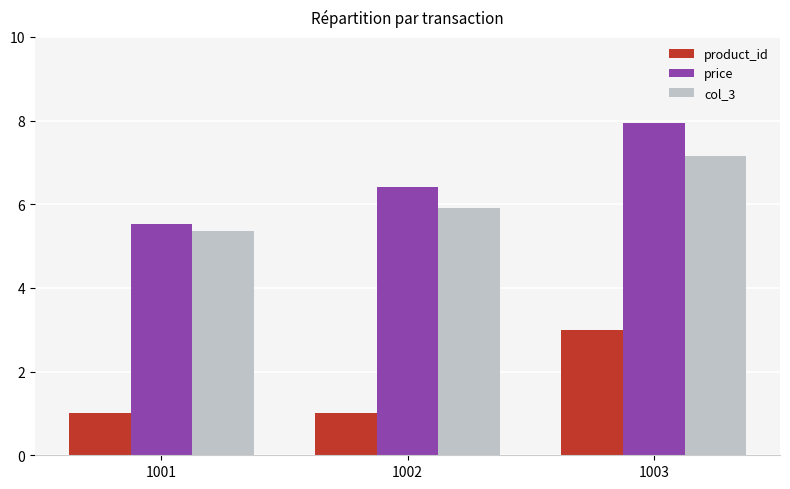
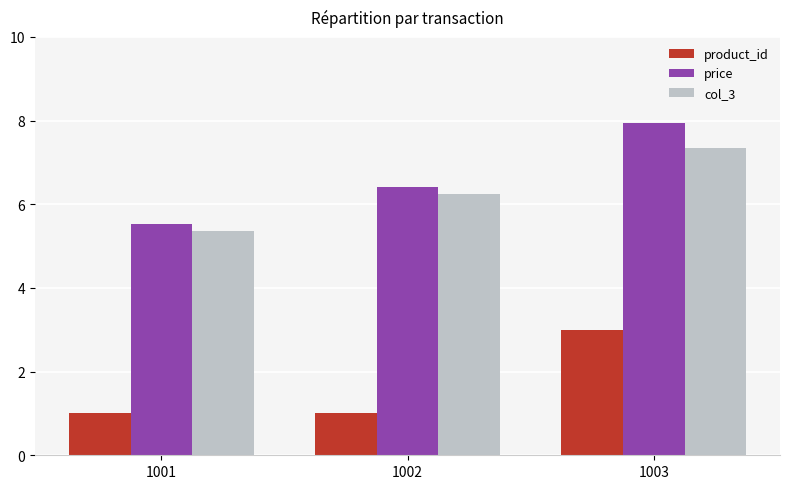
  {
    "product_id": {
      "1001": 1.0,
      "1002": 1.0,
      "1003": 3.0
    },
    "price": {
      "1001": 5.5,
      "1002": 6.4,
      "1003": 8.0
    },
    "col_3": {
      "1001": 5.4,
-     "1002": 5.9,
-     "1003": 7.2
+     "1002": 6.3,
+     "1003": 7.4
    }
  }
